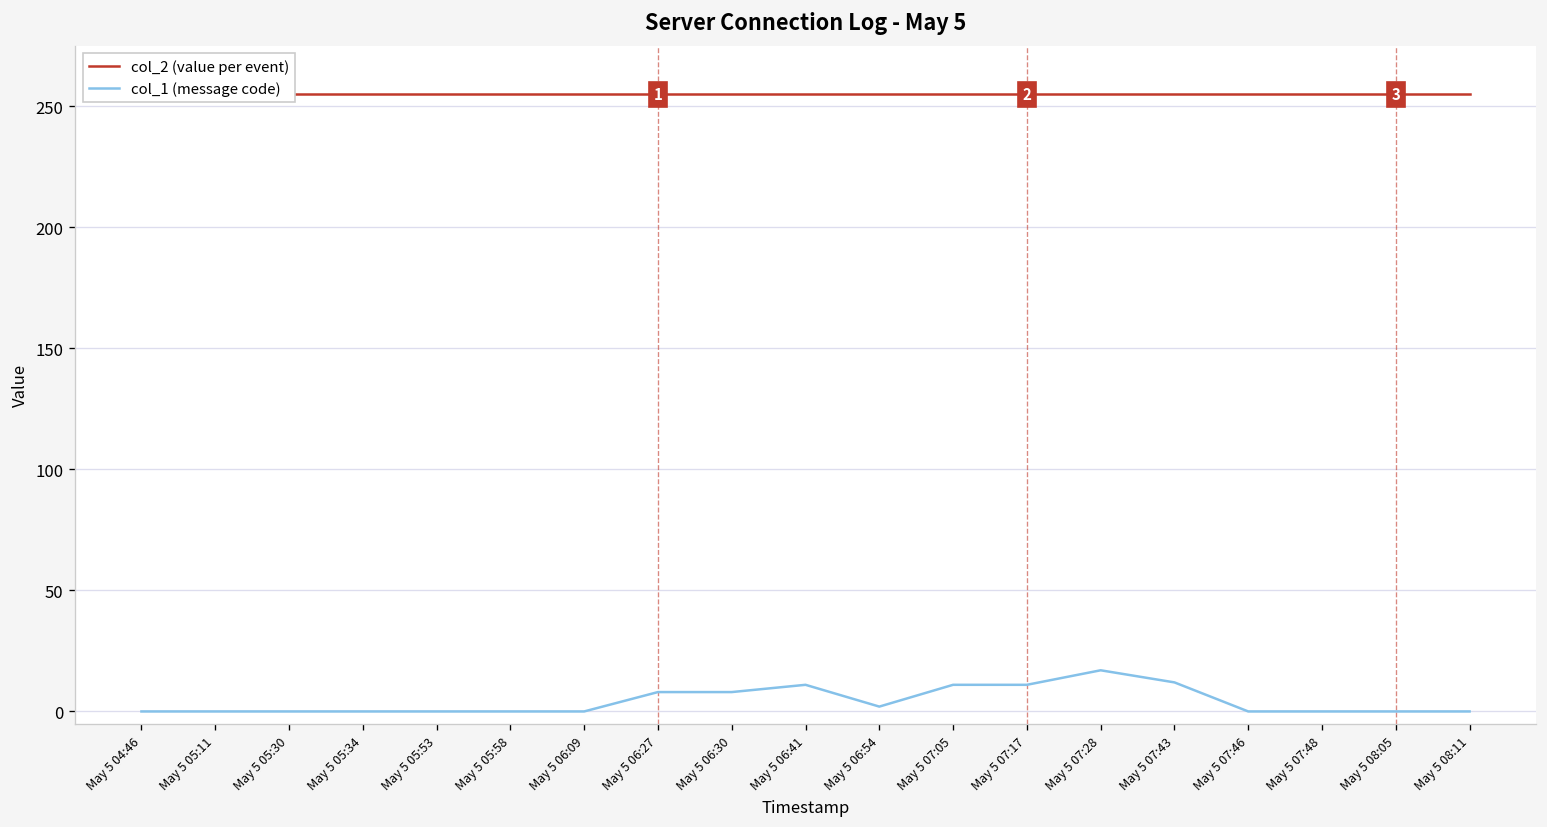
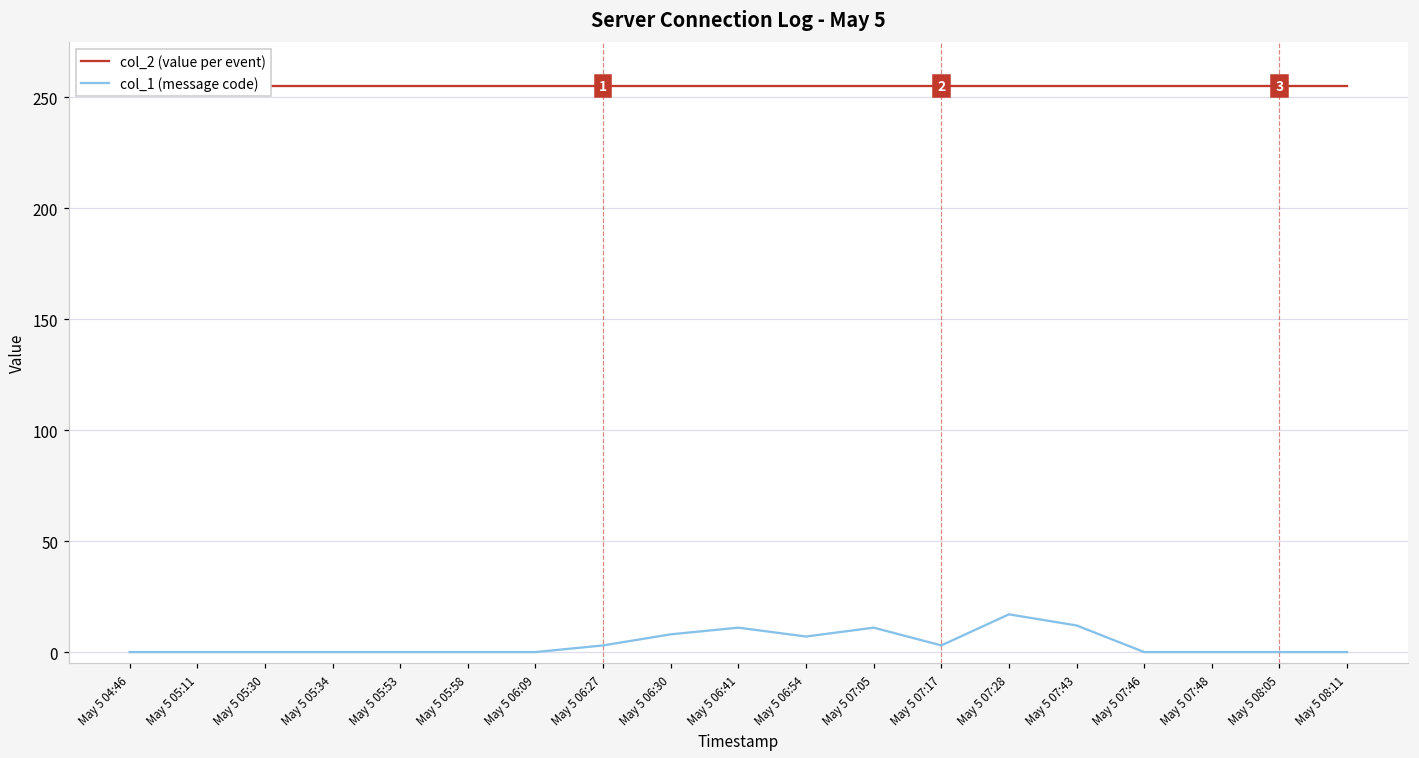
  {
    "col_2 (value per event)": {
      "May 5 05:34": 255,
      "May 5 05:53": 255,
      "May 5 05:58": 255,
      "May 5 06:09": 255,
      "May 5 06:30": 255,
      "May 5 06:41": 255,
      "May 5 06:54": 255,
      "May 5 07:05": 255,
      "May 5 07:28": 255,
      "May 5 07:43": 255,
      "May 5 07:46": 255,
      "May 5 07:48": 255,
      "May 5 08:11": 255
    },
    "col_1 (message code)": {
      "May 5 04:46": 0,
      "May 5 05:11": 0,
      "May 5 05:30": 0,
      "May 5 05:34": 0,
      "May 5 05:53": 0,
      "May 5 05:58": 0,
      "May 5 06:09": 0,
-     "May 5 06:27": 8,
+     "May 5 06:27": 3,
      "May 5 06:30": 8,
      "May 5 06:41": 11,
-     "May 5 06:54": 2,
+     "May 5 06:54": 7,
      "May 5 07:05": 11,
-     "May 5 07:17": 11,
+     "May 5 07:17": 3,
      "May 5 07:28": 17,
      "May 5 07:43": 12,
      "May 5 07:46": 0,
      "May 5 07:48": 0,
      "May 5 08:05": 0,
      "May 5 08:11": 0
    }
  }
